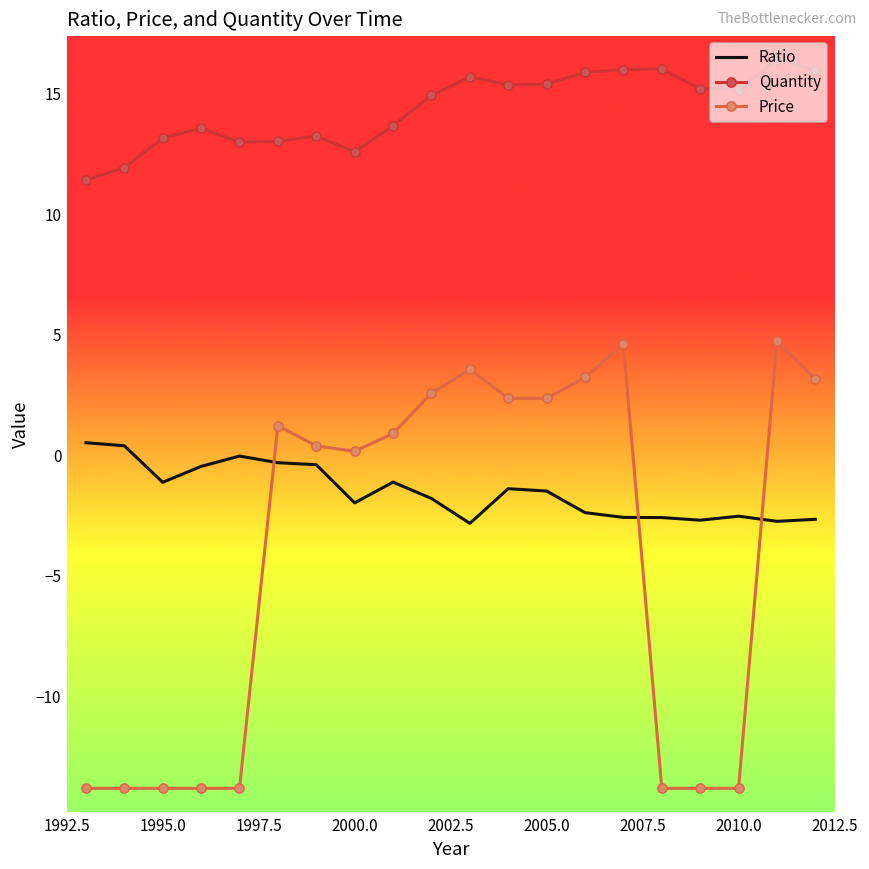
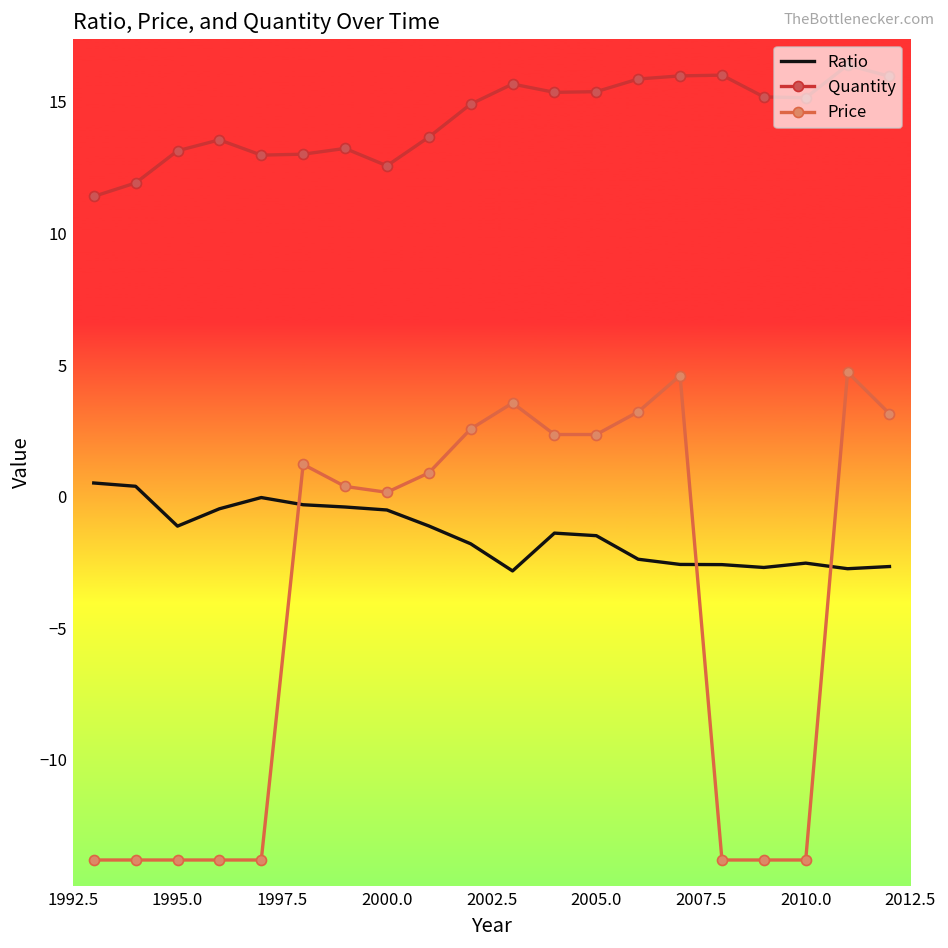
  {
    "Ratio": {
      "1995.0": -1.1,
-     "2000.0": -2.0,
+     "2000.0": -0.5,
      "2005.0": -1.5,
      "2010.0": -2.5
    }
  }
